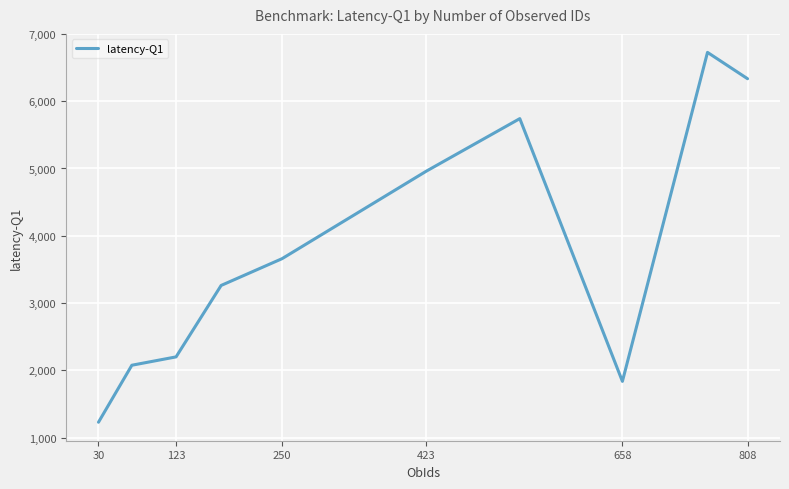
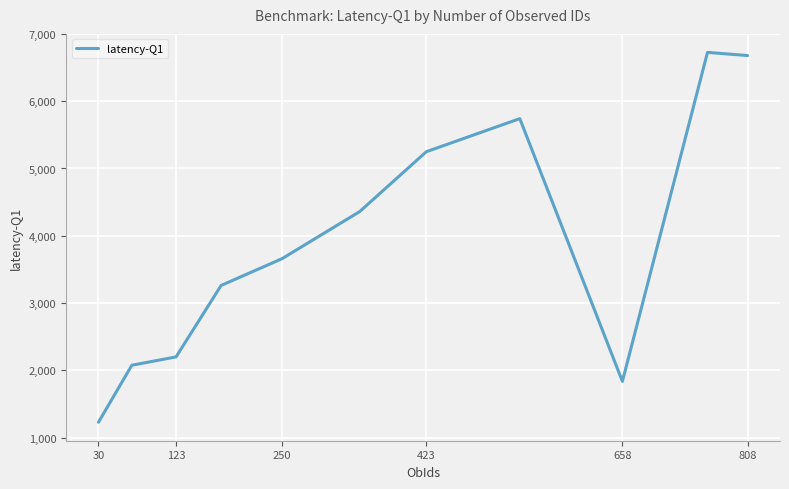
  {
    "30": "1,200",
    "123": "2,200",
    "250": "3,700",
-   "423": "5,000",
+   "423": "5,200",
    "658": "1,800",
-   "808": "6,300"
+   "808": "6,700"
  }
